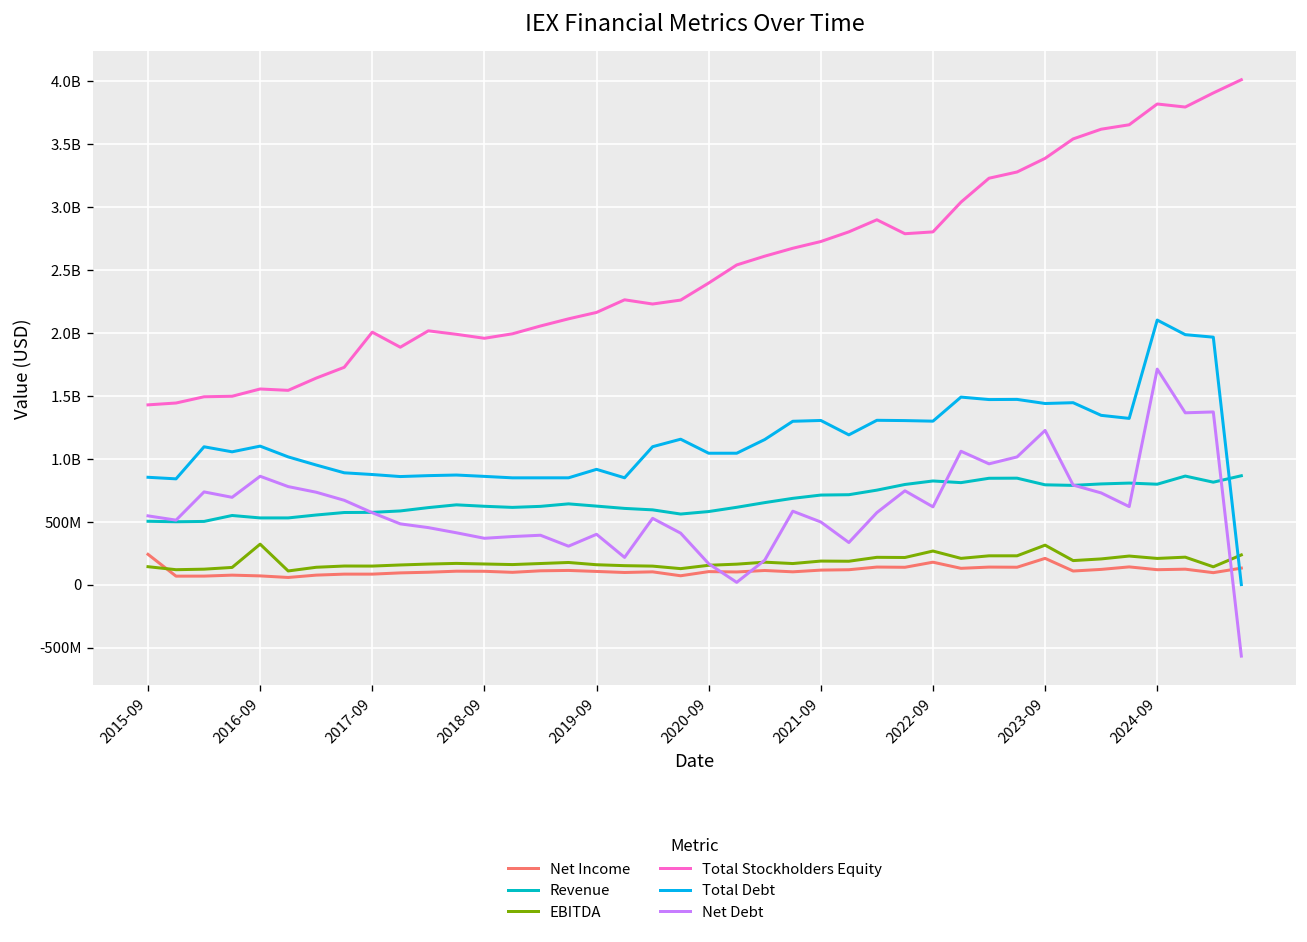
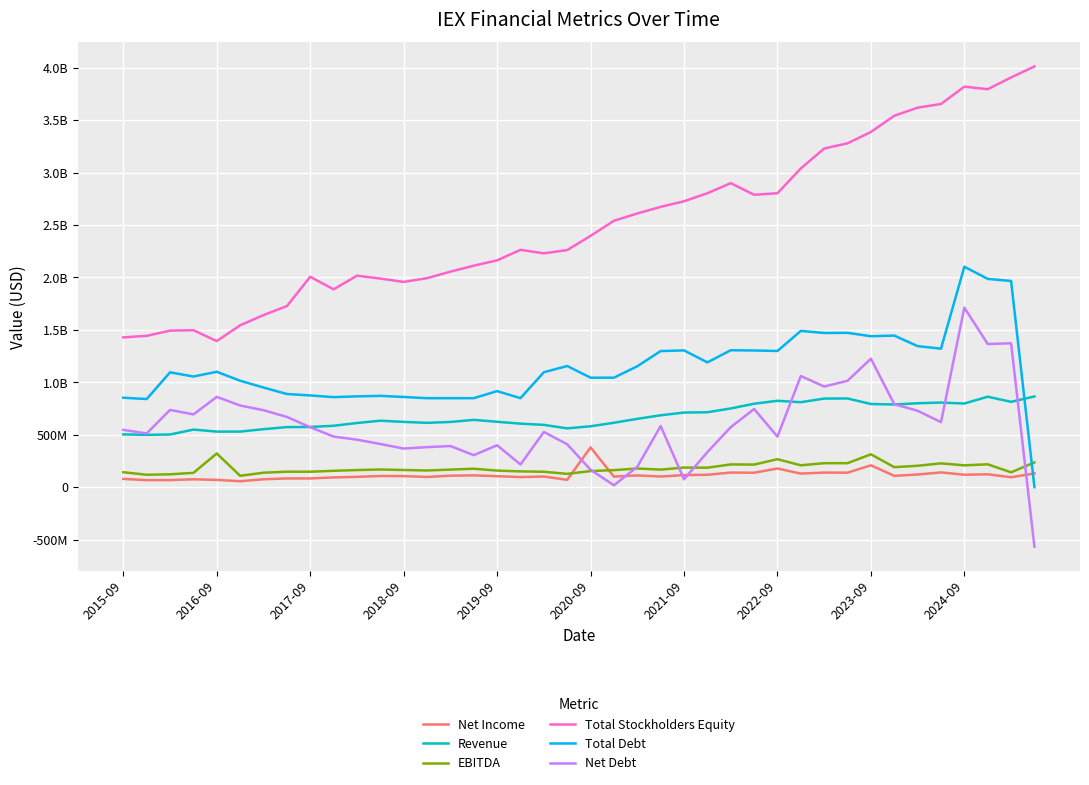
  {
    "Net Income": {
-     "2015-09": 240000000,
+     "2015-09": 80000000,
      "2016-09": 70000000,
      "2017-09": 80000000,
      "2018-09": 110000000,
      "2019-09": 110000000,
-     "2020-09": 100000000,
+     "2020-09": 380000000,
      "2021-09": 120000000,
      "2022-09": 180000000,
      "2023-09": 210000000,
      "2024-09": 120000000
    },
    "EBITDA": {
      "2015-09": 140000000,
      "2016-09": 320000000,
      "2017-09": 150000000,
      "2018-09": 160000000,
      "2019-09": 160000000,
      "2021-09": 190000000,
      "2022-09": 270000000,
      "2023-09": 310000000,
      "2024-09": 210000000
    },
    "Total Stockholders Equity": {
      "2015-09": 1430000000,
-     "2016-09": 1550000000,
+     "2016-09": 1390000000,
      "2017-09": 2010000000,
      "2018-09": 1960000000,
      "2019-09": 2160000000,
      "2020-09": 2400000000,
      "2021-09": 2730000000,
      "2022-09": 2800000000,
      "2023-09": 3390000000,
      "2024-09": 3820000000
    },
    "Net Debt": {
      "2015-09": 550000000,
      "2016-09": 860000000,
      "2018-09": 370000000,
      "2019-09": 400000000,
-     "2021-09": 500000000,
-     "2022-09": 620000000,
+     "2021-09": 80000000,
+     "2022-09": 480000000,
      "2023-09": 1230000000,
      "2024-09": 1710000000
    }
  }
